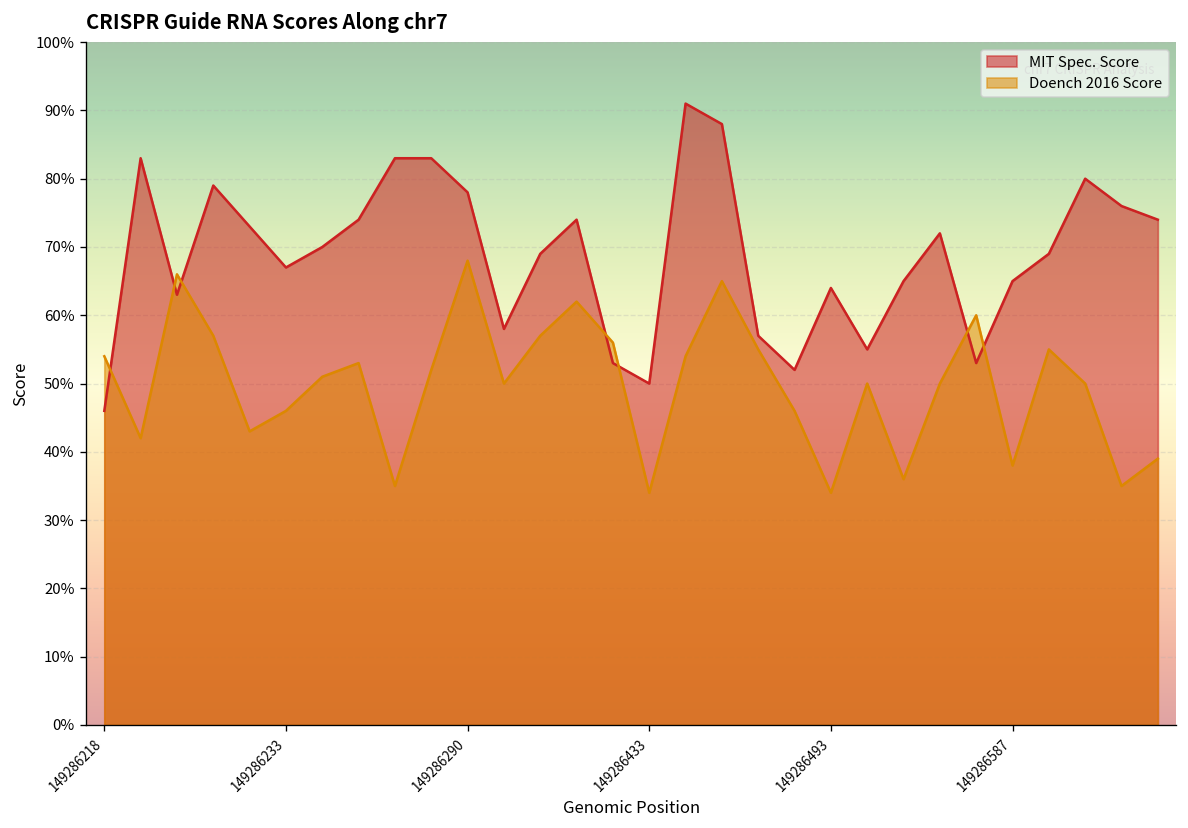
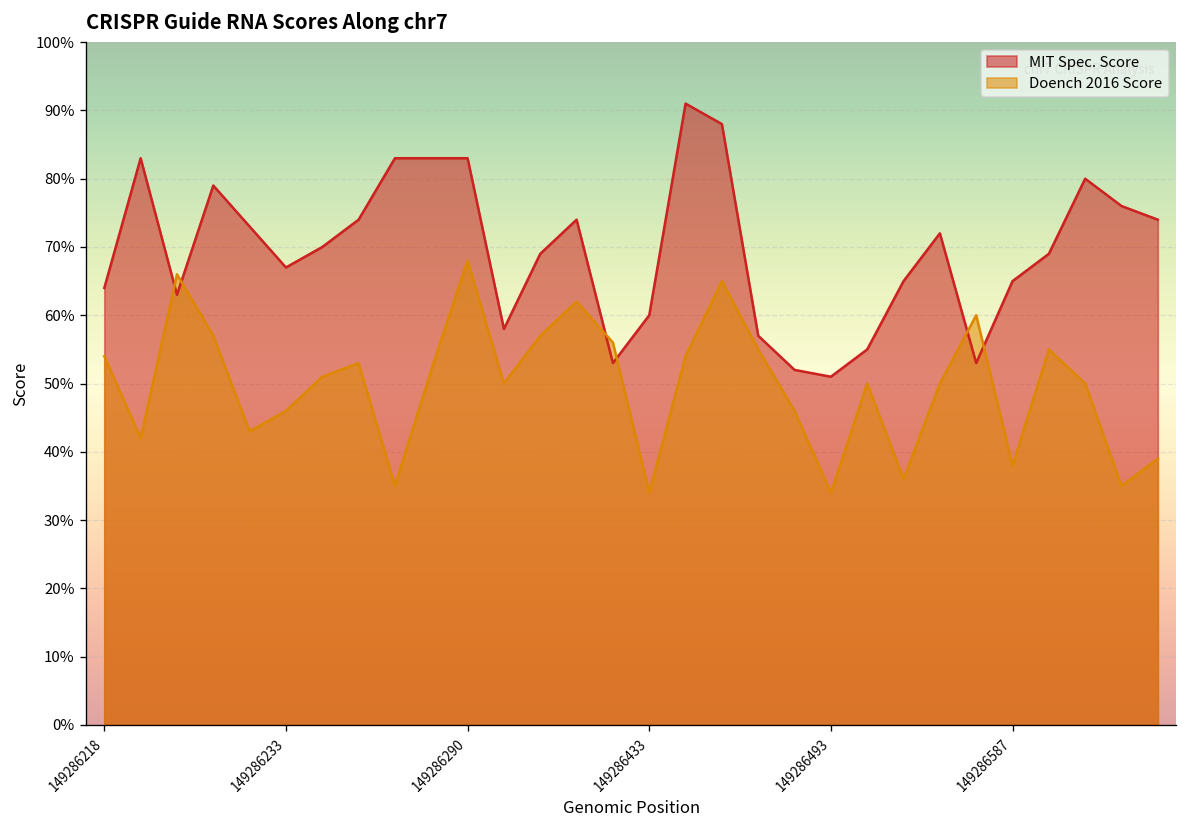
  {
    "MIT Spec. Score": {
-     "149286218": "46%",
+     "149286218": "64%",
      "149286233": "67%",
-     "149286290": "78%",
-     "149286433": "50%",
-     "149286493": "64%",
+     "149286290": "83%",
+     "149286433": "60%",
+     "149286493": "51%",
      "149286587": "65%"
    },
    "Doench 2016 Score": {
      "149286218": "54%",
      "149286233": "46%",
      "149286290": "68%",
      "149286433": "34%",
      "149286493": "34%",
      "149286587": "38%"
    }
  }
